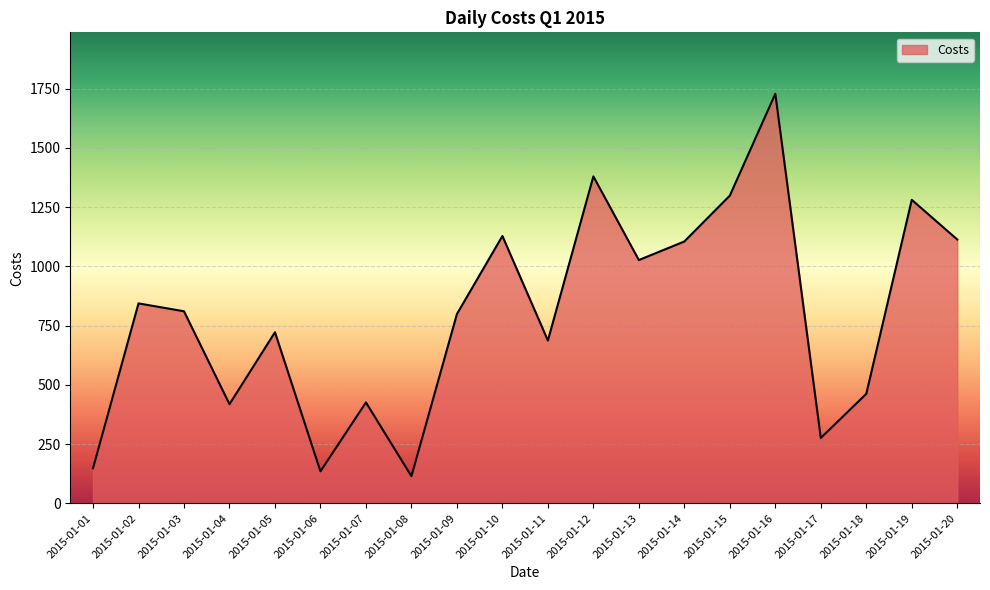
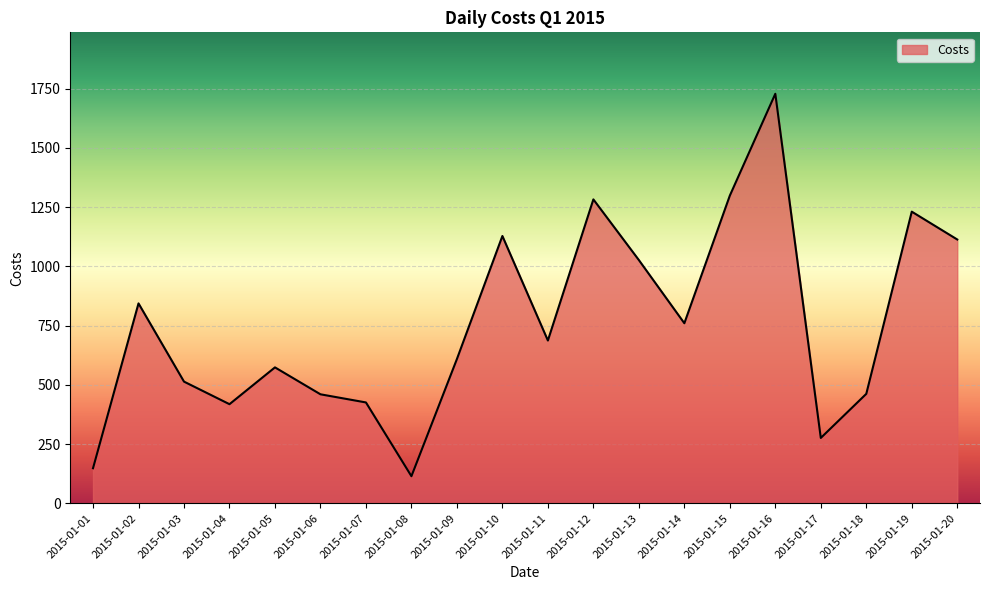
  {
    "2015-01-01": 150,
    "2015-01-02": 840,
-   "2015-01-03": 810,
+   "2015-01-03": 510,
    "2015-01-04": 420,
-   "2015-01-05": 720,
-   "2015-01-06": 140,
+   "2015-01-05": 570,
+   "2015-01-06": 460,
    "2015-01-07": 430,
    "2015-01-08": 110,
-   "2015-01-09": 800,
+   "2015-01-09": 610,
    "2015-01-10": 1130,
    "2015-01-11": 690,
-   "2015-01-12": 1380,
+   "2015-01-12": 1280,
    "2015-01-13": 1030,
-   "2015-01-14": 1110,
+   "2015-01-14": 760,
    "2015-01-15": 1300,
    "2015-01-16": 1730,
    "2015-01-17": 280,
    "2015-01-18": 460,
-   "2015-01-19": 1280,
+   "2015-01-19": 1230,
    "2015-01-20": 1110
  }
